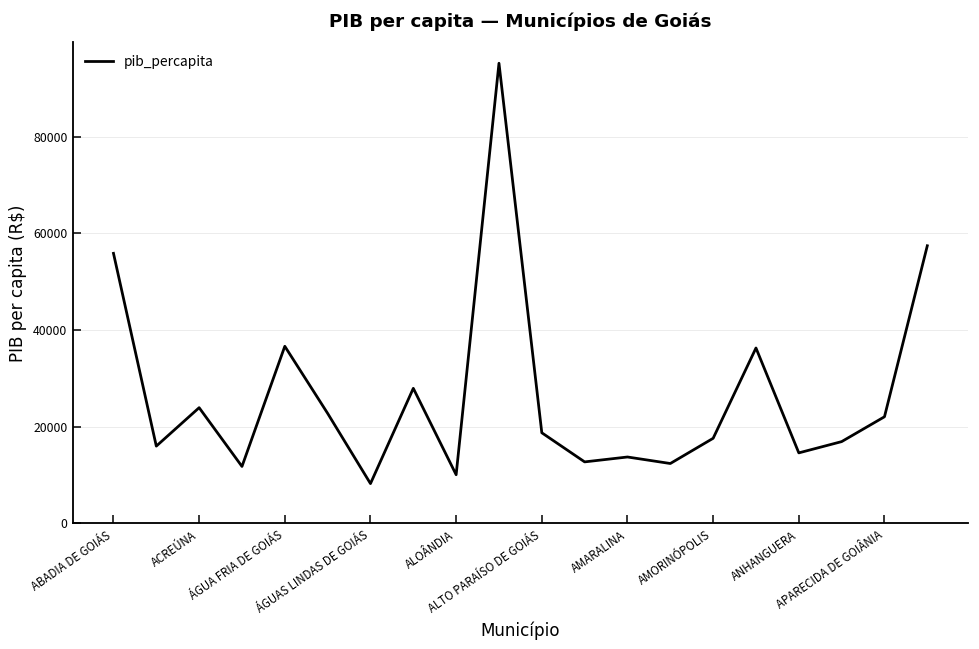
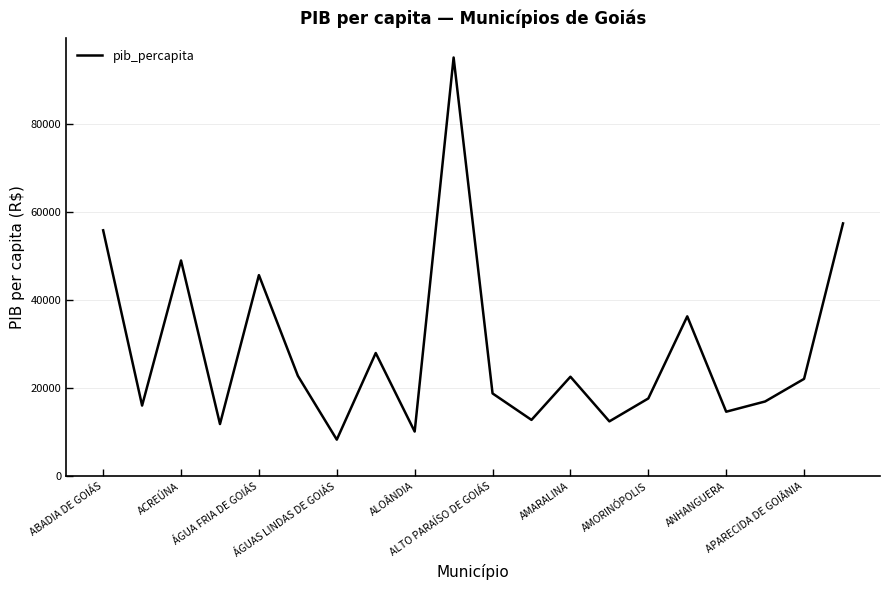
  {
    "ABADIA DE GOIÁS": 56000,
-   "ACREÚNA": 24000,
-   "ÁGUA FRIA DE GOIÁS": 37000,
+   "ACREÚNA": 49000,
+   "ÁGUA FRIA DE GOIÁS": 46000,
    "ÁGUAS LINDAS DE GOIÁS": 8000,
    "ALOÂNDIA": 10000,
    "ALTO PARAÍSO DE GOIÁS": 19000,
-   "AMARALINA": 14000,
+   "AMARALINA": 23000,
    "AMORINÓPOLIS": 18000,
    "ANHANGUERA": 15000,
    "APARECIDA DE GOIÂNIA": 22000
  }
